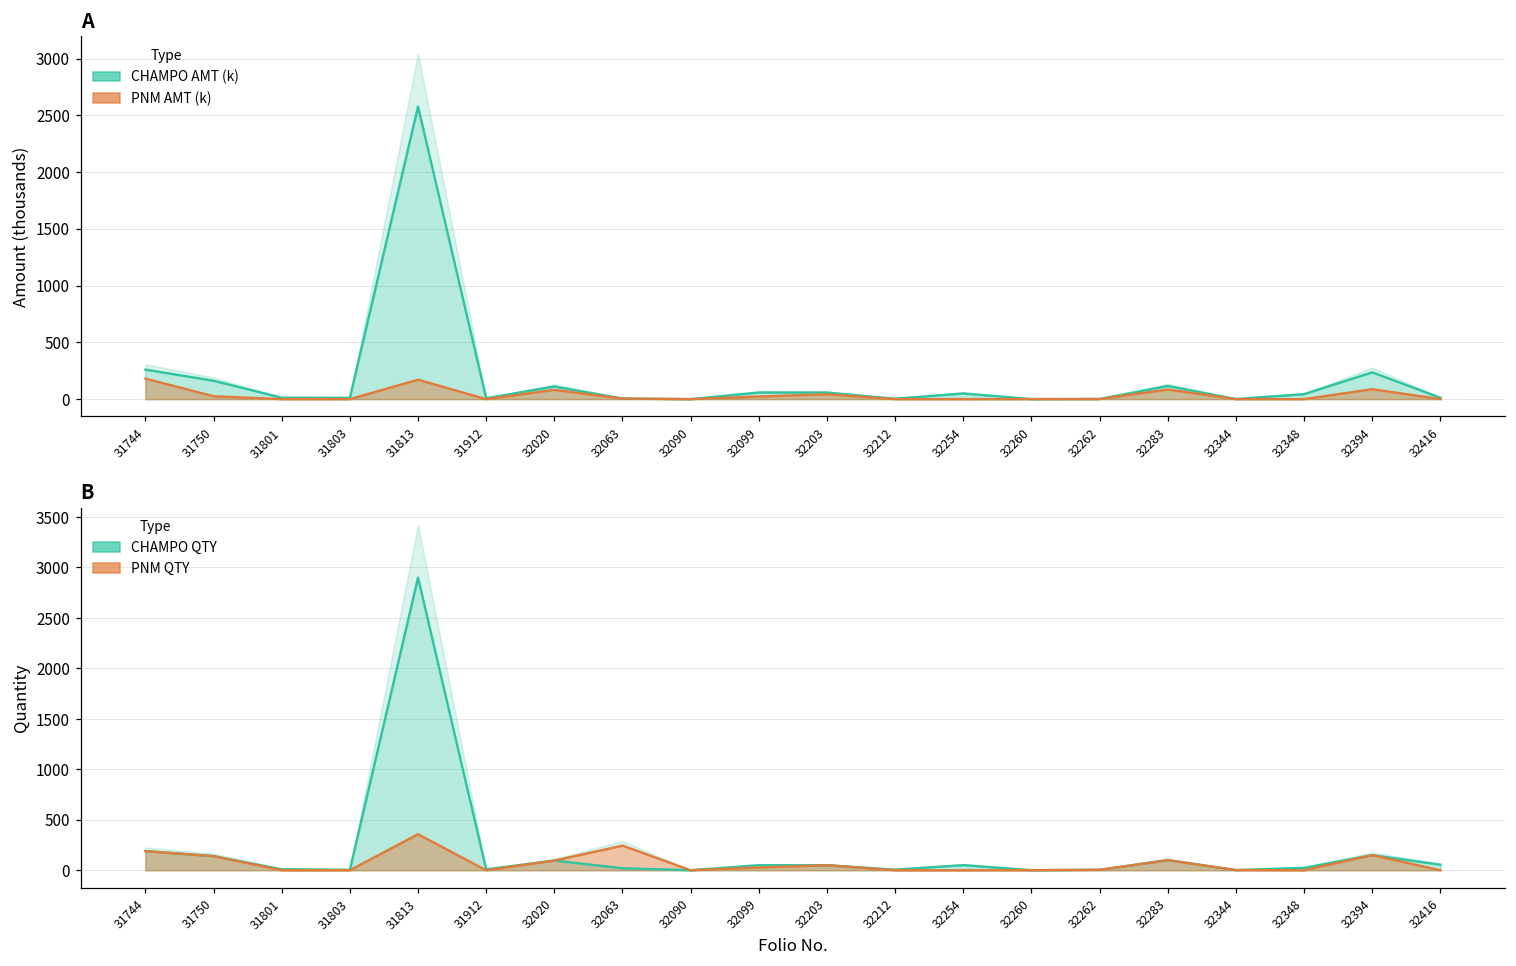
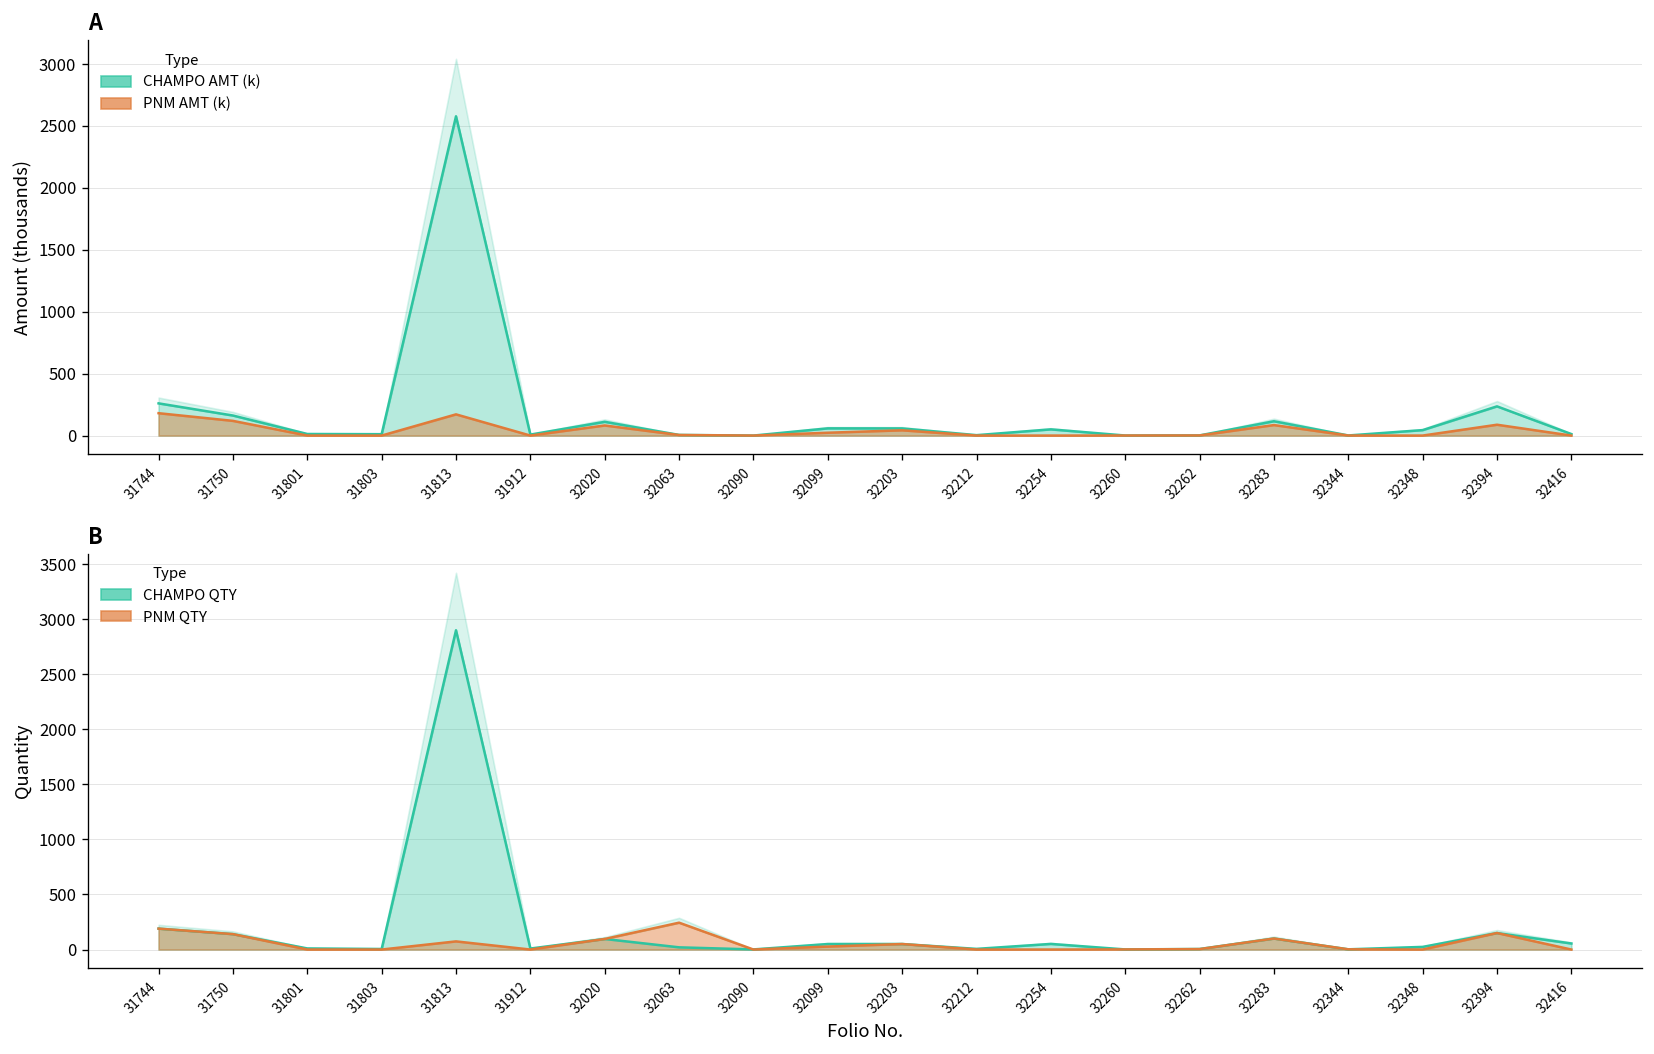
  {
    "A": {
      "PNM AMT (k)": {
        "31744": 180,
-       "31750": 30,
+       "31750": 120,
        "31813": 170,
        "32020": 80,
        "32099": 20,
        "32254": 0,
        "32283": 80,
        "32348": 0,
        "32394": 90
      }
    },
    "B": {
      "PNM QTY": {
-       "31813": 400,
+       "31813": 100,
        "32063": 200,
        "32254": 0,
        "32416": 0
      }
    }
  }
